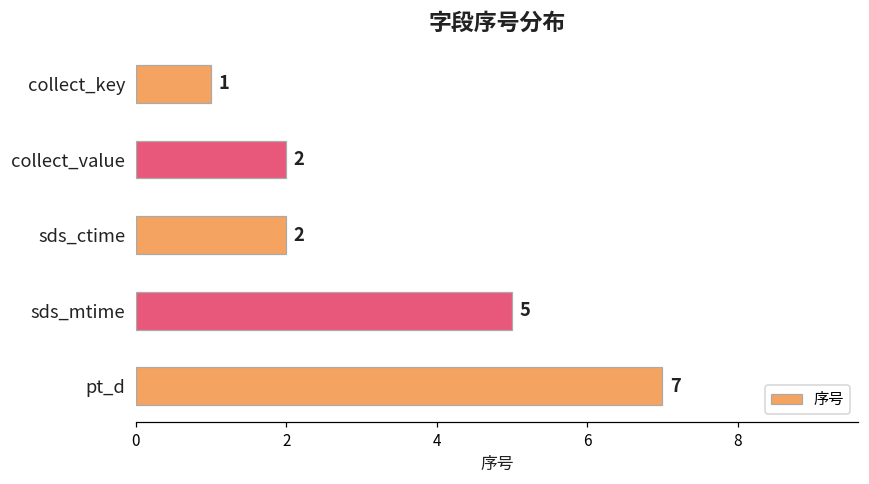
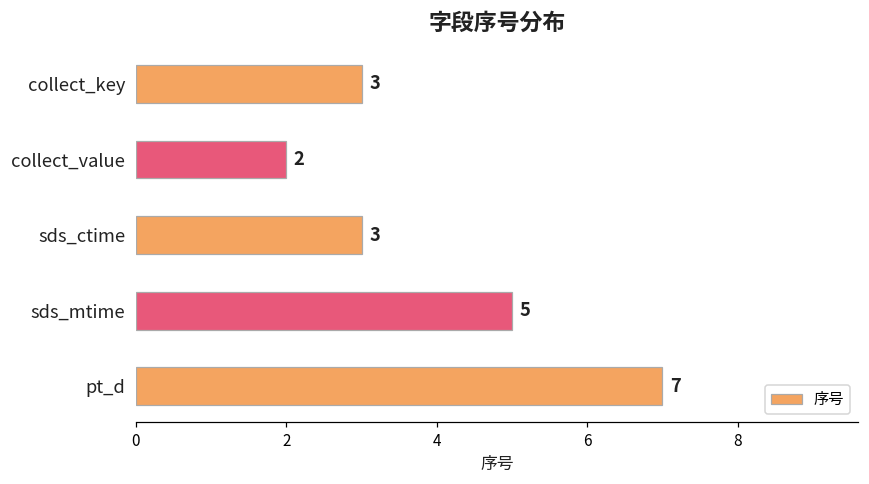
  {
-   "collect_key": 1,
+   "collect_key": 3,
    "collect_value": 2,
-   "sds_ctime": 2,
+   "sds_ctime": 3,
    "sds_mtime": 5,
    "pt_d": 7
  }
